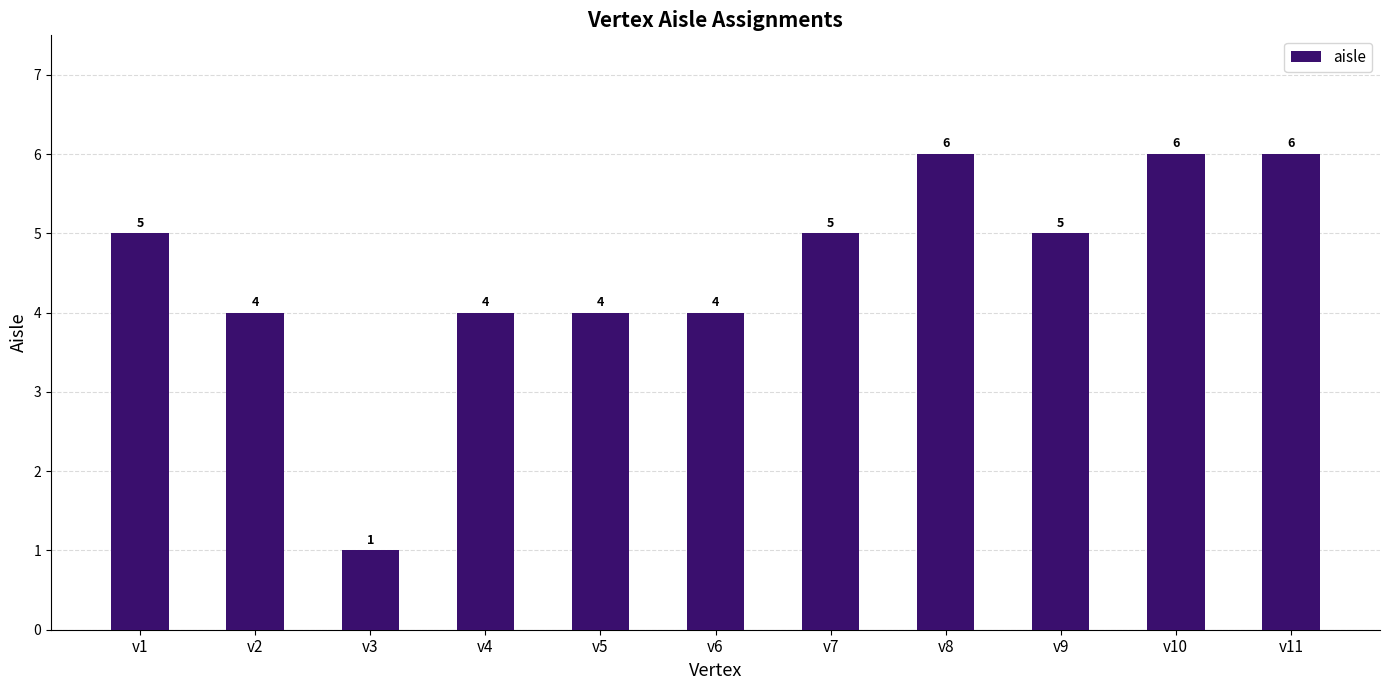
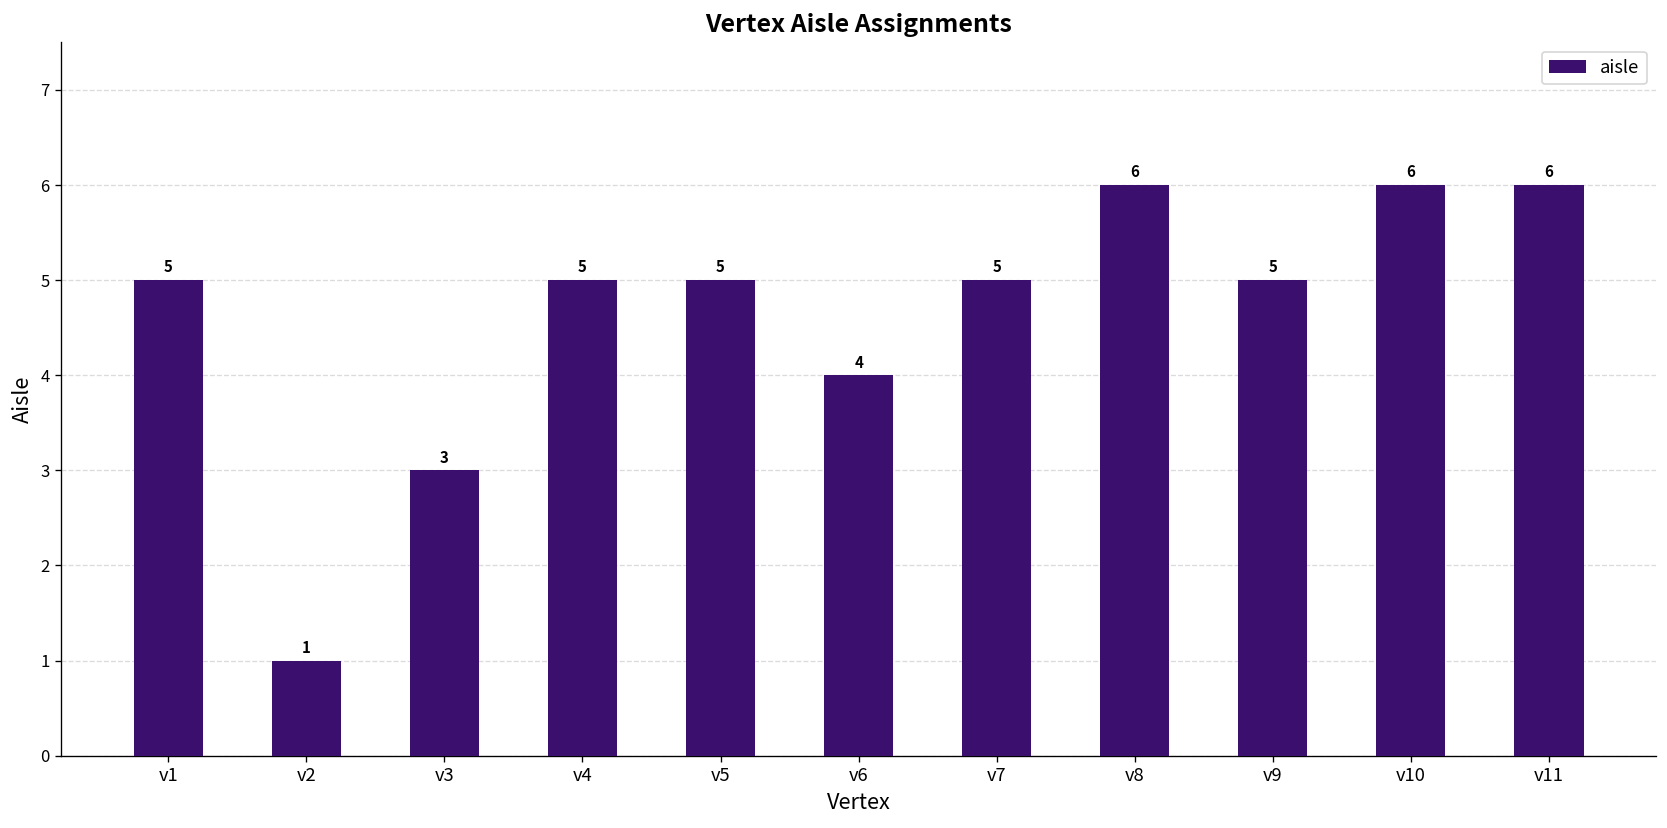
  {
    "v1": 5,
-   "v2": 4,
-   "v3": 1,
-   "v4": 4,
-   "v5": 4,
+   "v2": 1,
+   "v3": 3,
+   "v4": 5,
+   "v5": 5,
    "v6": 4,
    "v7": 5,
    "v8": 6,
    "v9": 5,
    "v10": 6,
    "v11": 6
  }
